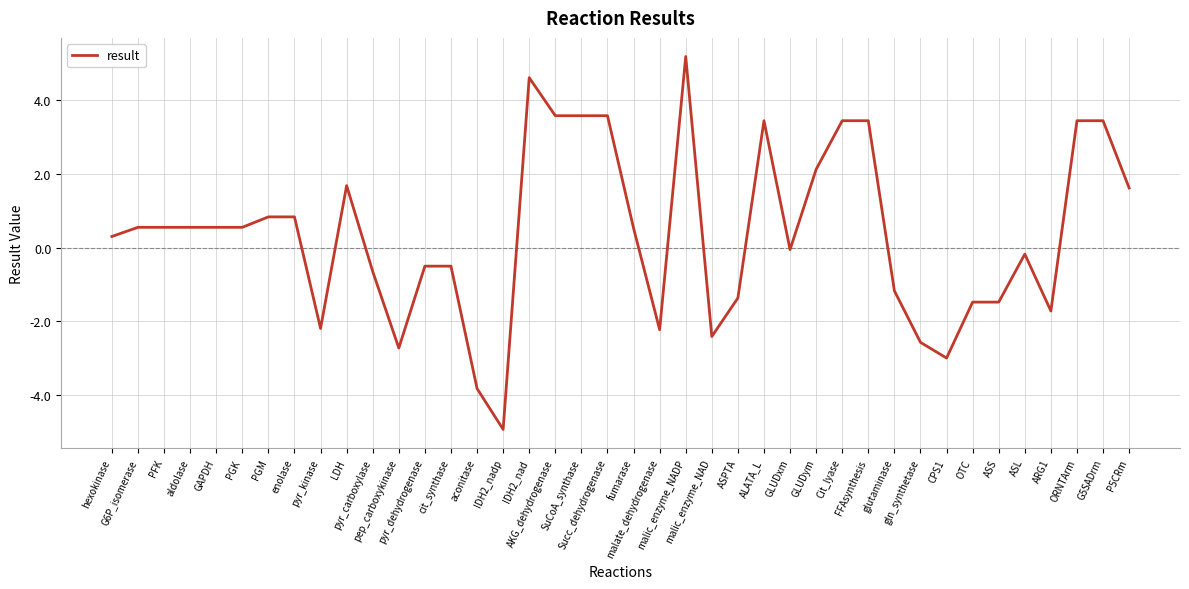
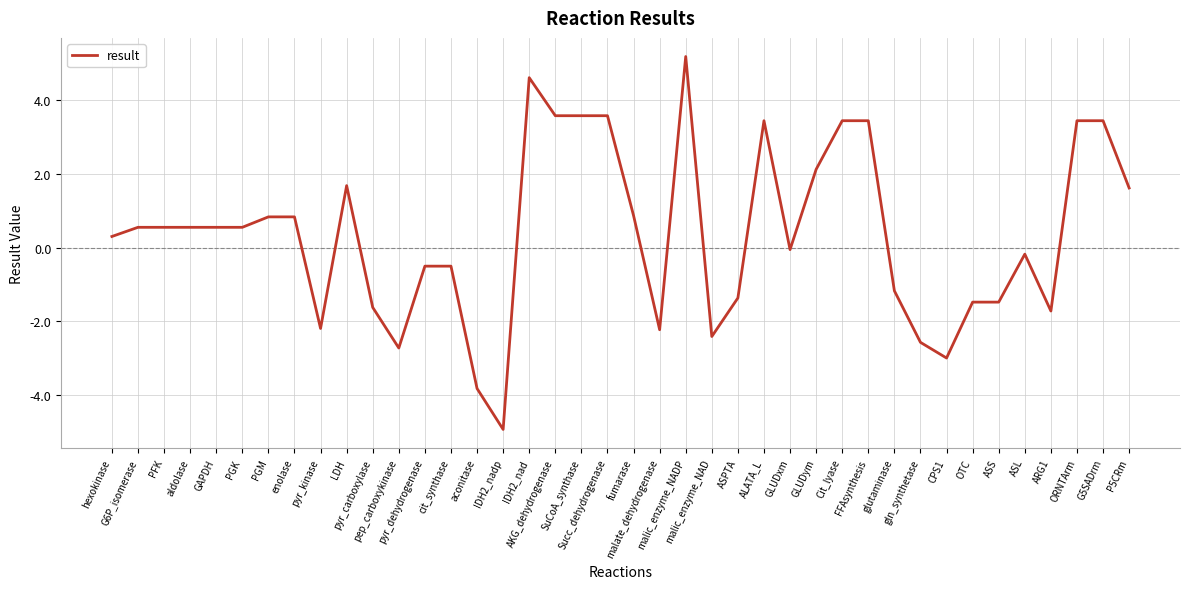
  {
    "hexokinase": 0.3,
    "G6P_isomerase": 0.5,
    "PFK": 0.5,
    "aldolase": 0.5,
    "GAPDH": 0.5,
    "PGK": 0.5,
    "PGM": 0.8,
    "enolase": 0.8,
    "pyr_kinase": -2.2,
    "LDH": 1.7,
-   "pyr_carboxylase": -0.6,
+   "pyr_carboxylase": -1.6,
    "pep_carboxykinase": -2.7,
    "pyr_dehydrogenase": -0.5,
    "cit_synthase": -0.5,
    "aconitase": -3.8,
    "IDH2_nadp": -4.9,
    "IDH2_nad": 4.6,
    "AKG_dehydrogenase": 3.6,
    "SuCoA_synthase": 3.6,
    "Succ_dehydrogenase": 3.6,
-   "fumarase": 0.5,
+   "fumarase": 0.9,
    "malate_dehydrogenase": -2.2,
    "malic_enzyme_NADP": 5.2,
    "malic_enzyme_NAD": -2.4,
    "ASPTA": -1.4,
    "ALATA_L": 3.4,
    "GLUDxm": -0.1,
    "GLUDym": 2.1,
    "Cit_lyase": 3.4,
    "FFAsynthesis": 3.4,
    "glutaminase": -1.2,
    "gln_synthetase": -2.6,
    "CPS1": -3.0,
    "OTC": -1.5,
    "ASS": -1.5,
    "ASL": -0.2,
    "ARG1": -1.7,
    "ORNTArm": 3.4,
    "G5SADrm": 3.4,
    "P5CRm": 1.6
  }
